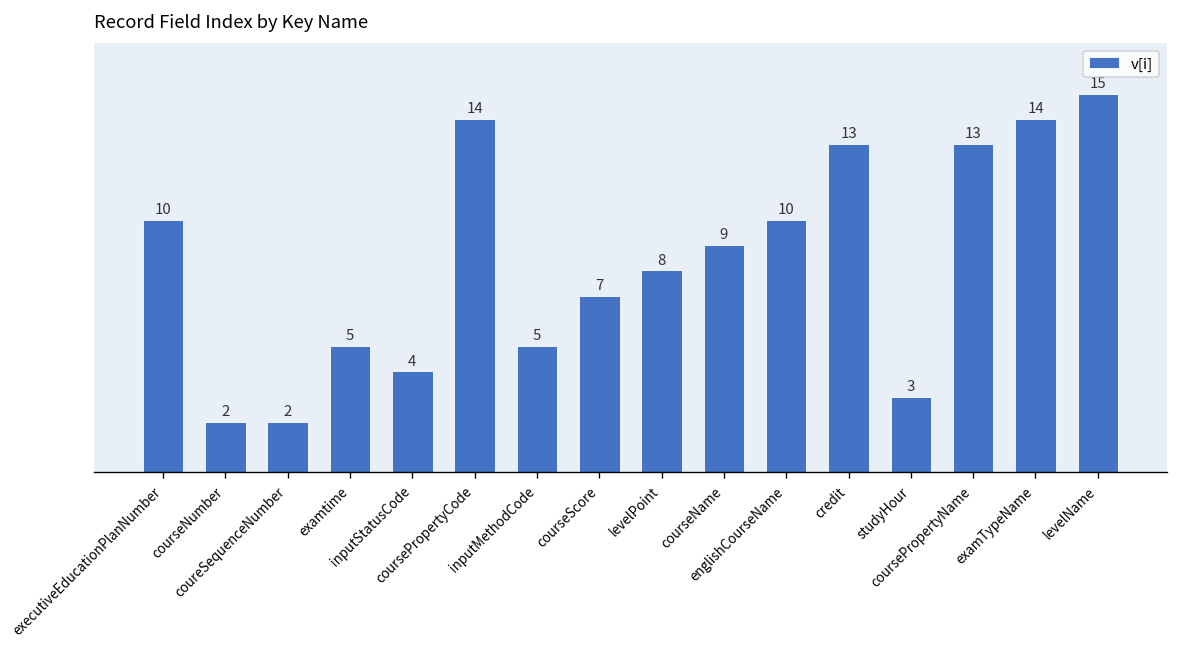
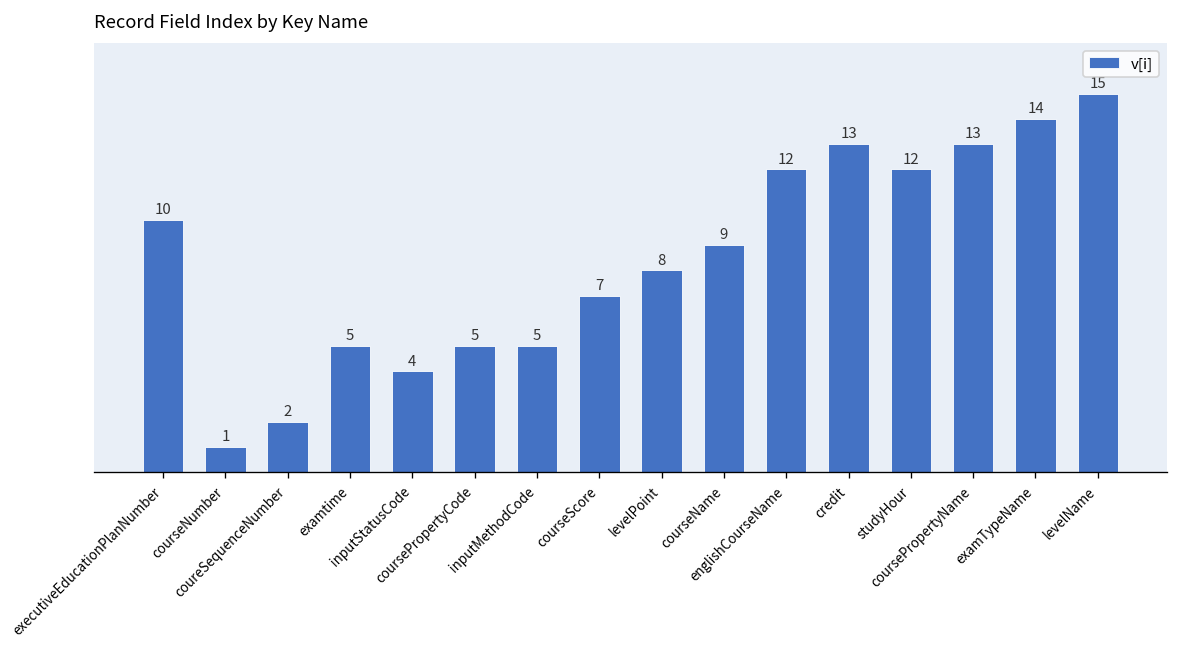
  {
    "executiveEducationPlanNumber": 10,
-   "courseNumber": 2,
+   "courseNumber": 1,
    "coureSequenceNumber": 2,
    "examtime": 5,
    "inputStatusCode": 4,
-   "coursePropertyCode": 14,
+   "coursePropertyCode": 5,
    "inputMethodCode": 5,
    "courseScore": 7,
    "levelPoint": 8,
    "courseName": 9,
-   "englishCourseName": 10,
+   "englishCourseName": 12,
    "credit": 13,
-   "studyHour": 3,
+   "studyHour": 12,
    "coursePropertyName": 13,
    "examTypeName": 14
  }
